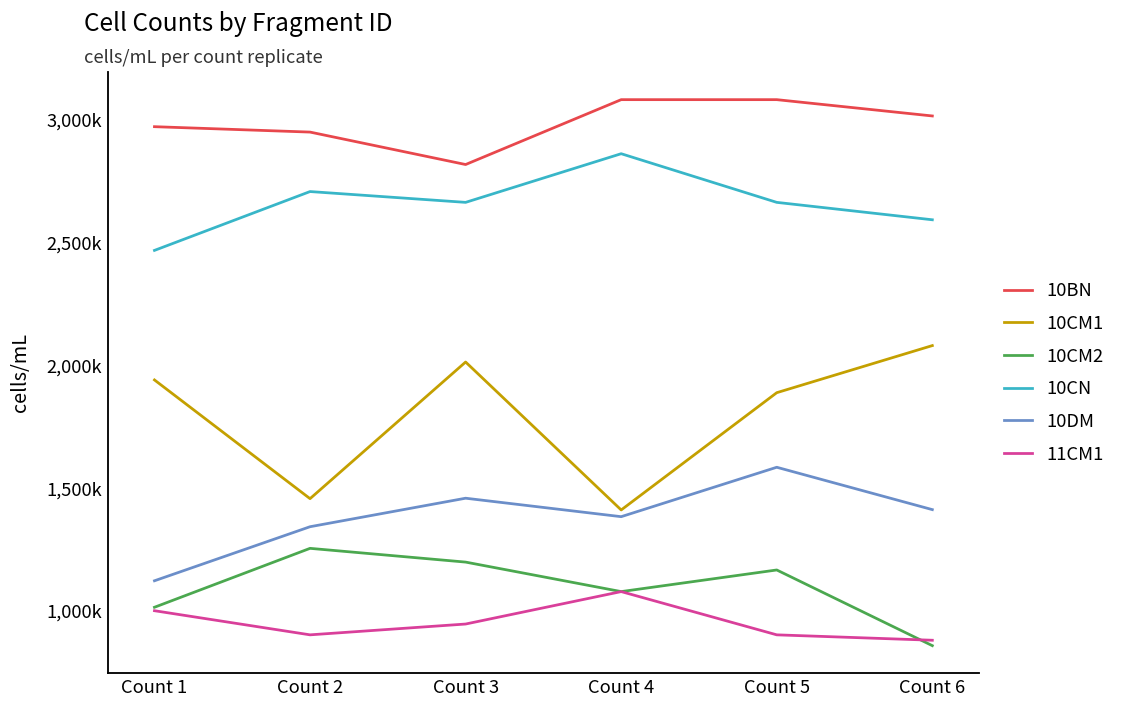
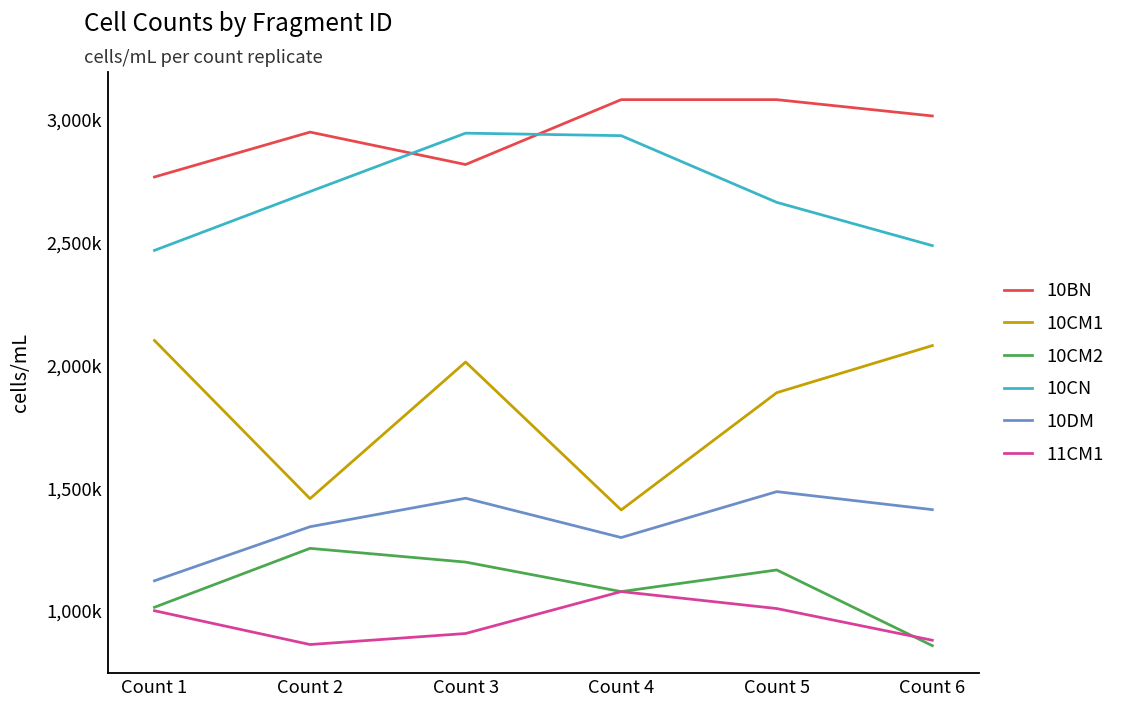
  {
    "10BN": {
-     "Count 1": "2,970,000",
+     "Count 1": "2,770,000",
      "Count 2": "2,950,000",
      "Count 3": "2,820,000",
      "Count 4": "3,080,000",
      "Count 5": "3,080,000",
      "Count 6": "3,010,000"
    },
    "10CM1": {
-     "Count 1": "1,940,000",
+     "Count 1": "2,100,000",
      "Count 2": "1,460,000",
      "Count 3": "2,010,000",
      "Count 4": "1,410,000",
      "Count 5": "1,890,000",
      "Count 6": "2,080,000"
    },
    "10CM2": {
      "Count 1": "1,010,000",
      "Count 2": "1,250,000",
      "Count 3": "1,200,000",
      "Count 5": "1,170,000",
      "Count 6": "860,000"
    },
    "10CN": {
      "Count 1": "2,470,000",
      "Count 2": "2,710,000",
-     "Count 3": "2,660,000",
-     "Count 4": "2,860,000",
+     "Count 3": "2,940,000",
+     "Count 4": "2,930,000",
      "Count 5": "2,660,000",
-     "Count 6": "2,590,000"
+     "Count 6": "2,490,000"
    },
    "10DM": {
      "Count 1": "1,120,000",
      "Count 2": "1,340,000",
      "Count 3": "1,460,000",
-     "Count 4": "1,380,000",
-     "Count 5": "1,580,000",
+     "Count 4": "1,300,000",
+     "Count 5": "1,480,000",
      "Count 6": "1,410,000"
    },
    "11CM1": {
      "Count 1": "1,000,000",
-     "Count 2": "900,000",
-     "Count 3": "950,000",
-     "Count 5": "900,000",
+     "Count 2": "860,000",
+     "Count 3": "910,000",
+     "Count 5": "1,010,000",
      "Count 6": "880,000"
    }
  }
